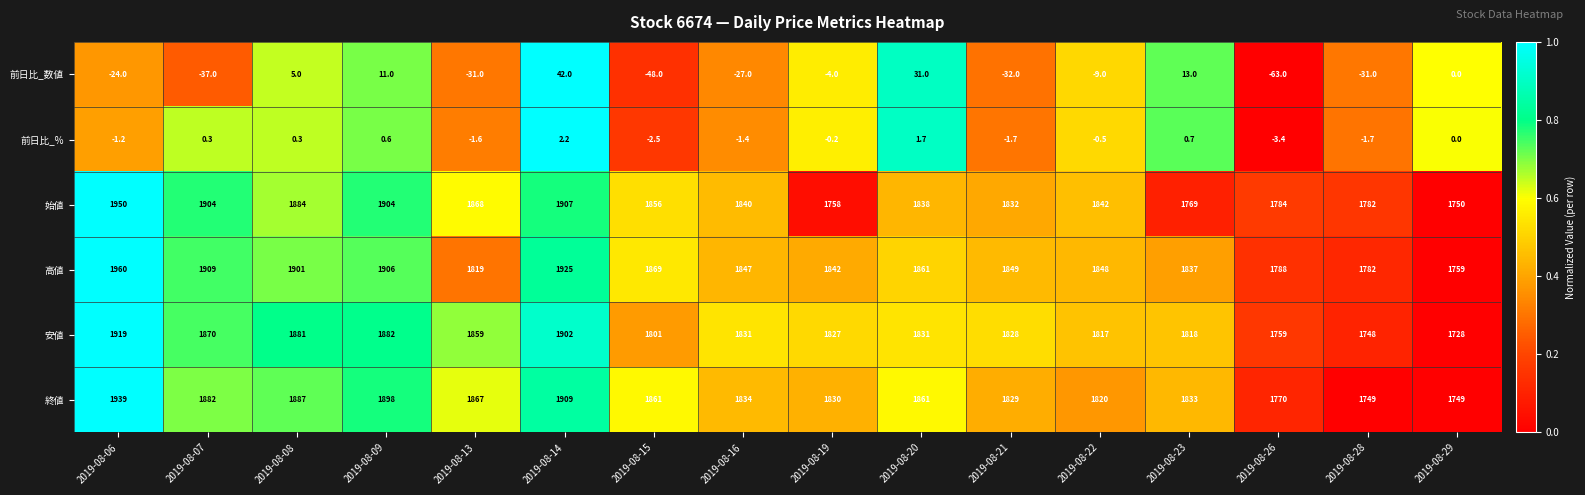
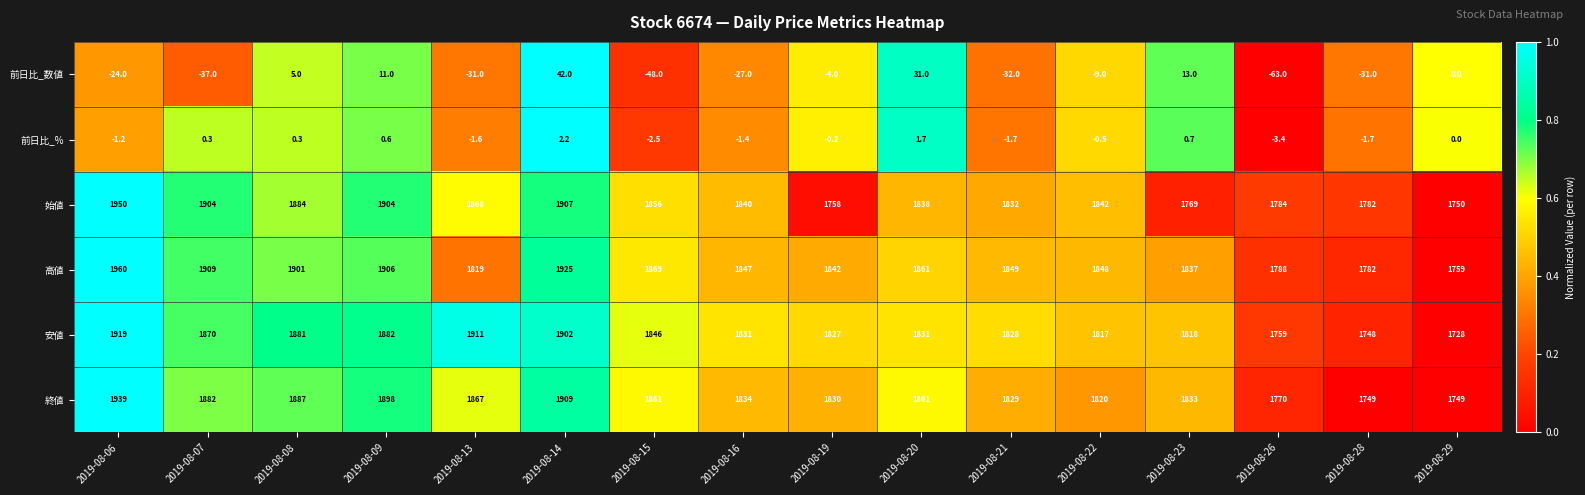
  {
    "前日比_数値": {
      "2019-08-06": -24.0,
      "2019-08-07": -37.0,
      "2019-08-08": 5.0,
      "2019-08-09": 11.0,
      "2019-08-13": -31.0,
      "2019-08-14": 42.0,
      "2019-08-15": -48.0,
      "2019-08-16": -27.0,
      "2019-08-19": -4.0,
      "2019-08-20": 31.0,
      "2019-08-21": -32.0,
      "2019-08-22": -9.0,
      "2019-08-23": 13.0,
      "2019-08-26": -63.0,
      "2019-08-28": -31.0,
      "2019-08-29": 0.0
    },
    "前日比_%": {
      "2019-08-06": -1.2,
      "2019-08-07": 0.3,
      "2019-08-08": 0.3,
      "2019-08-09": 0.6,
      "2019-08-13": -1.6,
      "2019-08-14": 2.2,
      "2019-08-15": -2.5,
      "2019-08-16": -1.4,
      "2019-08-19": -0.2,
      "2019-08-20": 1.7,
      "2019-08-21": -1.7,
      "2019-08-22": -0.5,
      "2019-08-23": 0.7,
      "2019-08-26": -3.4,
      "2019-08-28": -1.7,
      "2019-08-29": 0.0
    },
    "始値": {
      "2019-08-06": 1950,
      "2019-08-07": 1904,
      "2019-08-08": 1884,
      "2019-08-09": 1904,
      "2019-08-13": 1868,
      "2019-08-14": 1907,
      "2019-08-15": 1856,
      "2019-08-16": 1840,
      "2019-08-19": 1758,
      "2019-08-20": 1838,
      "2019-08-21": 1832,
      "2019-08-22": 1842,
      "2019-08-23": 1769,
      "2019-08-26": 1784,
      "2019-08-28": 1782,
      "2019-08-29": 1750
    },
    "高値": {
      "2019-08-06": 1960,
      "2019-08-07": 1909,
      "2019-08-08": 1901,
      "2019-08-09": 1906,
      "2019-08-13": 1819,
      "2019-08-14": 1925,
      "2019-08-15": 1869,
      "2019-08-16": 1847,
      "2019-08-19": 1842,
      "2019-08-20": 1861,
      "2019-08-21": 1849,
      "2019-08-22": 1848,
      "2019-08-23": 1837,
      "2019-08-26": 1788,
      "2019-08-28": 1782,
      "2019-08-29": 1759
    },
    "安値": {
      "2019-08-06": 1919,
      "2019-08-07": 1870,
      "2019-08-08": 1881,
      "2019-08-09": 1882,
-     "2019-08-13": 1859,
+     "2019-08-13": 1911,
      "2019-08-14": 1902,
-     "2019-08-15": 1801,
+     "2019-08-15": 1846,
      "2019-08-16": 1831,
      "2019-08-19": 1827,
      "2019-08-20": 1831,
      "2019-08-21": 1828,
      "2019-08-22": 1817,
      "2019-08-23": 1818,
      "2019-08-26": 1759,
      "2019-08-28": 1748,
      "2019-08-29": 1728
    },
    "終値": {
      "2019-08-06": 1939,
      "2019-08-07": 1882,
      "2019-08-08": 1887,
      "2019-08-09": 1898,
      "2019-08-13": 1867,
      "2019-08-14": 1909,
      "2019-08-15": 1861,
      "2019-08-16": 1834,
      "2019-08-19": 1830,
      "2019-08-20": 1861,
      "2019-08-21": 1829,
      "2019-08-22": 1820,
      "2019-08-23": 1833,
      "2019-08-26": 1770,
      "2019-08-28": 1749,
      "2019-08-29": 1749
    }
  }
